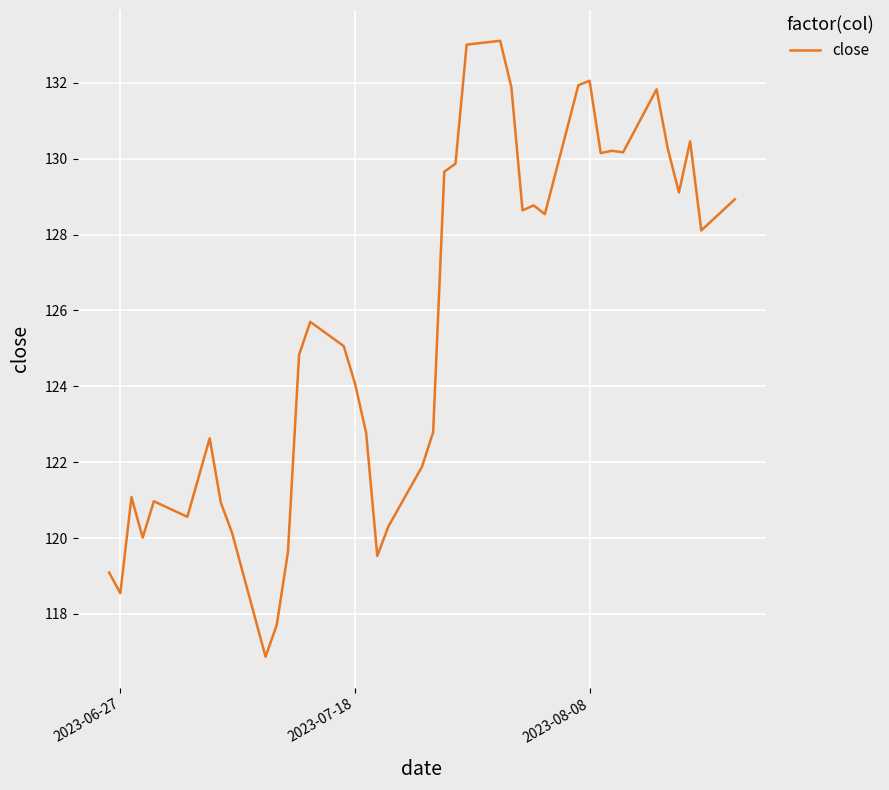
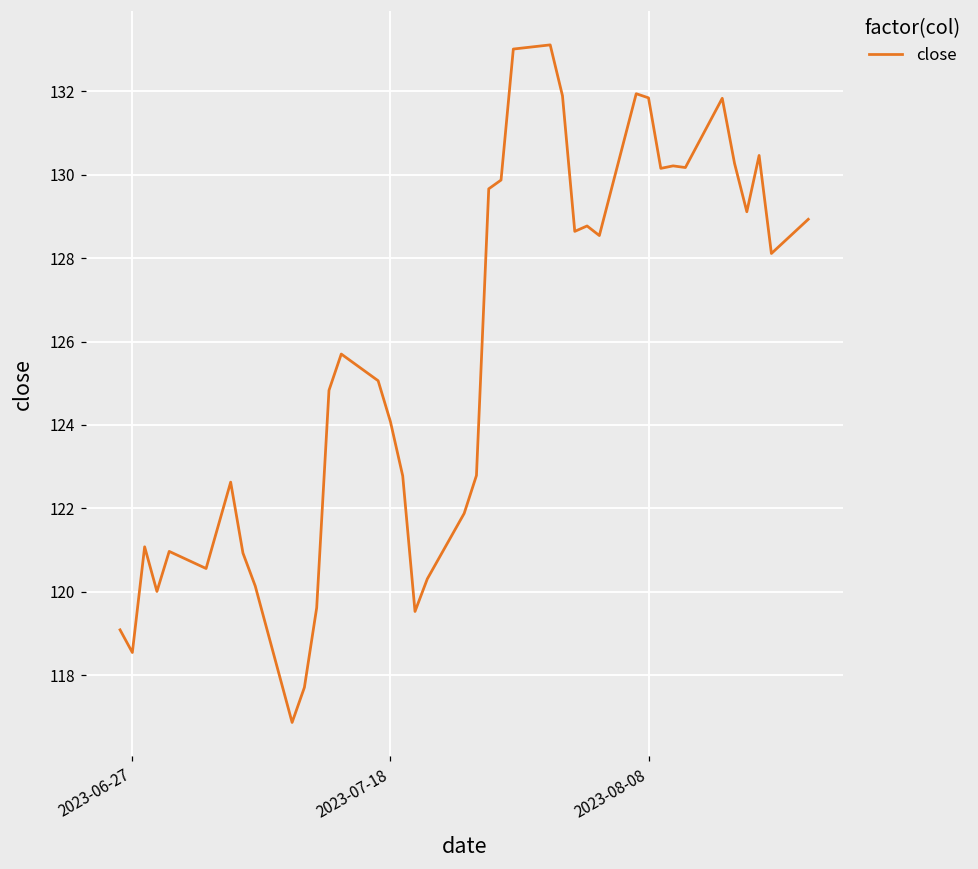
  {
    "2023-06-27": 118.5,
    "2023-07-18": 124.1,
-   "2023-08-08": 132.1
+   "2023-08-08": 131.8
  }
